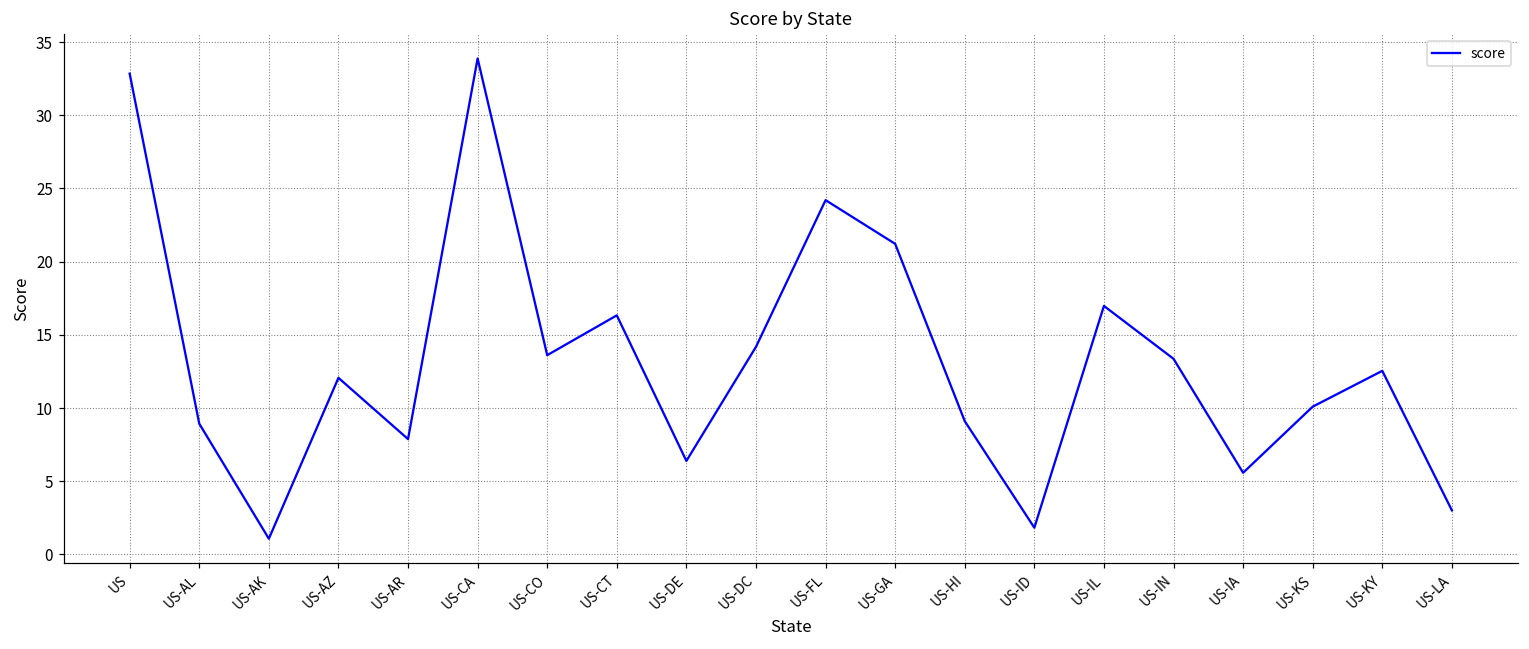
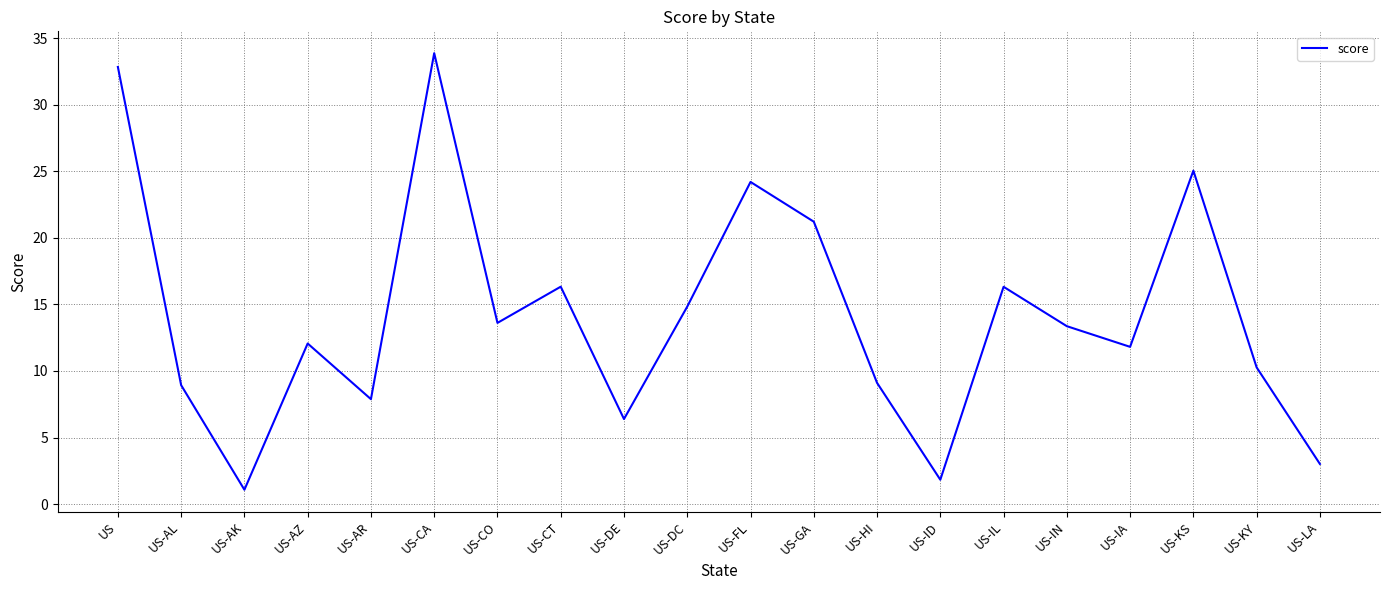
  {
    "US": 32.8,
    "US-AL": 8.9,
    "US-AK": 1.1,
    "US-AZ": 12.1,
    "US-AR": 7.9,
    "US-CA": 33.9,
    "US-CO": 13.6,
    "US-CT": 16.3,
    "US-DE": 6.4,
-   "US-DC": 14.2,
+   "US-DC": 14.8,
    "US-FL": 24.2,
    "US-GA": 21.2,
    "US-HI": 9.1,
    "US-ID": 1.8,
-   "US-IL": 17.0,
+   "US-IL": 16.3,
    "US-IN": 13.4,
-   "US-IA": 5.6,
-   "US-KS": 10.1,
-   "US-KY": 12.5,
+   "US-IA": 11.8,
+   "US-KS": 25.1,
+   "US-KY": 10.3,
    "US-LA": 3.0
  }
